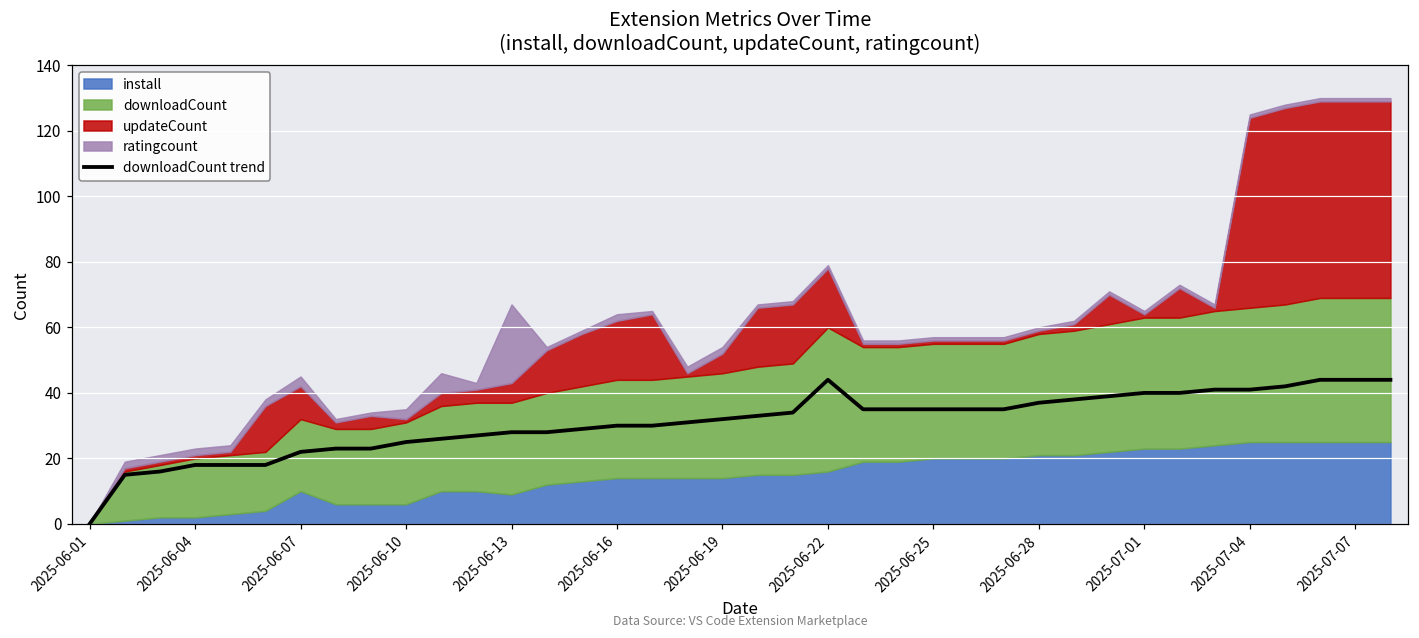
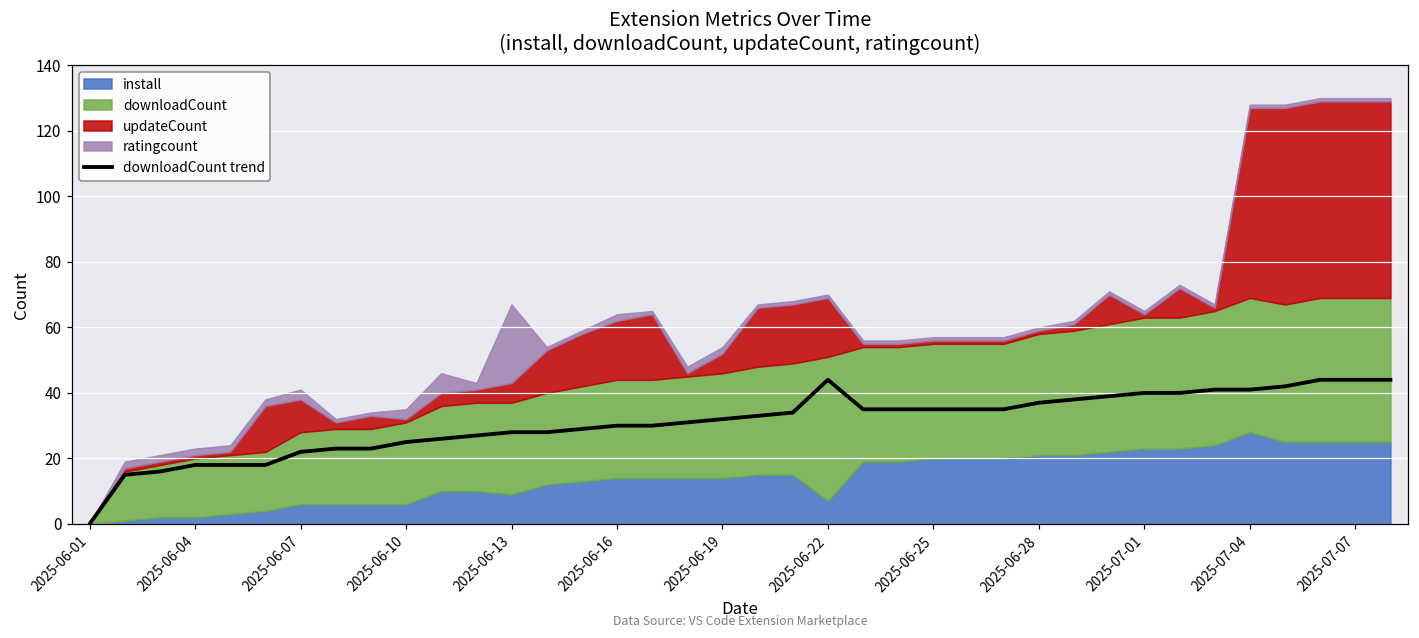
  {
    "downloadCount trend": {
      "2025-06-04": 18,
      "2025-06-07": 22,
      "2025-06-10": 25,
      "2025-06-13": 28,
      "2025-06-16": 30,
      "2025-06-19": 32,
      "2025-06-22": 44,
      "2025-06-25": 35,
      "2025-06-28": 37,
      "2025-07-01": 40,
      "2025-07-04": 41,
      "2025-07-07": 44
    },
    "install": {
      "2025-06-04": 2,
-     "2025-06-07": 10,
+     "2025-06-07": 6,
      "2025-06-10": 6,
      "2025-06-13": 9,
      "2025-06-16": 14,
      "2025-06-19": 14,
-     "2025-06-22": 16,
+     "2025-06-22": 7,
      "2025-06-25": 20,
      "2025-06-28": 21,
      "2025-07-01": 23,
-     "2025-07-04": 25,
+     "2025-07-04": 28,
      "2025-07-07": 25
    },
    "downloadCount": {
      "2025-06-04": 18,
      "2025-06-07": 22,
      "2025-06-10": 25,
      "2025-06-13": 28,
      "2025-06-16": 30,
      "2025-06-19": 32,
      "2025-06-22": 44,
      "2025-06-25": 35,
      "2025-06-28": 37,
      "2025-07-01": 40,
      "2025-07-04": 41,
      "2025-07-07": 44
    },
    "updateCount": {
      "2025-06-04": 1,
      "2025-06-07": 10,
      "2025-06-10": 1,
      "2025-06-13": 6,
      "2025-06-16": 18,
      "2025-06-19": 6,
      "2025-06-22": 18,
      "2025-06-25": 1,
      "2025-06-28": 1,
      "2025-07-01": 1,
      "2025-07-04": 58,
      "2025-07-07": 60
    },
    "ratingcount": {
      "2025-06-04": 2,
      "2025-06-07": 3,
      "2025-06-10": 3,
      "2025-06-13": 24,
      "2025-06-16": 2,
      "2025-06-19": 2,
      "2025-06-22": 1,
      "2025-06-25": 1,
      "2025-06-28": 1,
      "2025-07-01": 1,
      "2025-07-04": 1,
      "2025-07-07": 1
    }
  }
